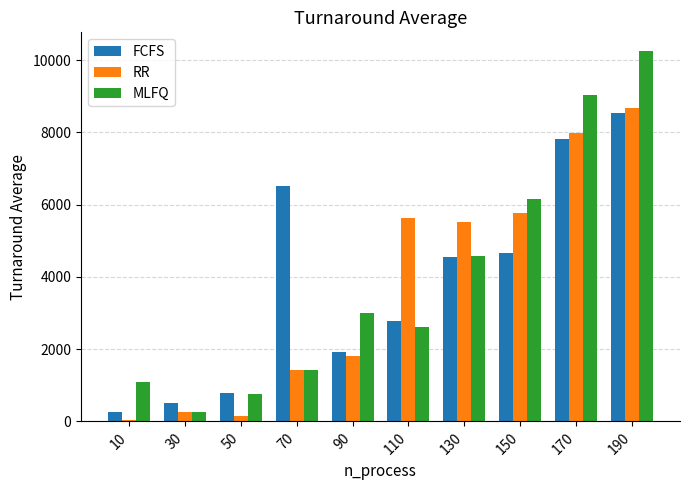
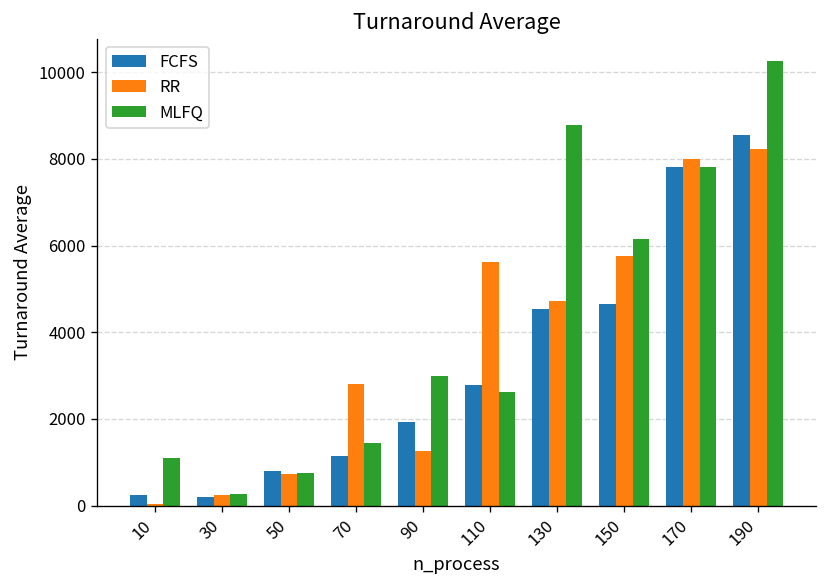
  {
    "FCFS": {
      "10": 300,
-     "30": 500,
+     "30": 200,
      "50": 800,
-     "70": 6500,
+     "70": 1200,
      "90": 1900,
      "110": 2800,
      "130": 4500,
      "150": 4700,
      "170": 7800,
      "190": 8500
    },
    "RR": {
      "30": 200,
-     "50": 100,
-     "70": 1400,
-     "90": 1800,
+     "50": 700,
+     "70": 2800,
+     "90": 1300,
      "110": 5600,
-     "130": 5500,
+     "130": 4700,
      "150": 5800,
      "170": 8000,
-     "190": 8700
+     "190": 8200
    },
    "MLFQ": {
      "10": 1100,
      "30": 300,
      "50": 800,
      "70": 1400,
      "90": 3000,
      "110": 2600,
-     "130": 4600,
+     "130": 8800,
      "150": 6100,
-     "170": 9000,
+     "170": 7800,
      "190": 10300
    }
  }
